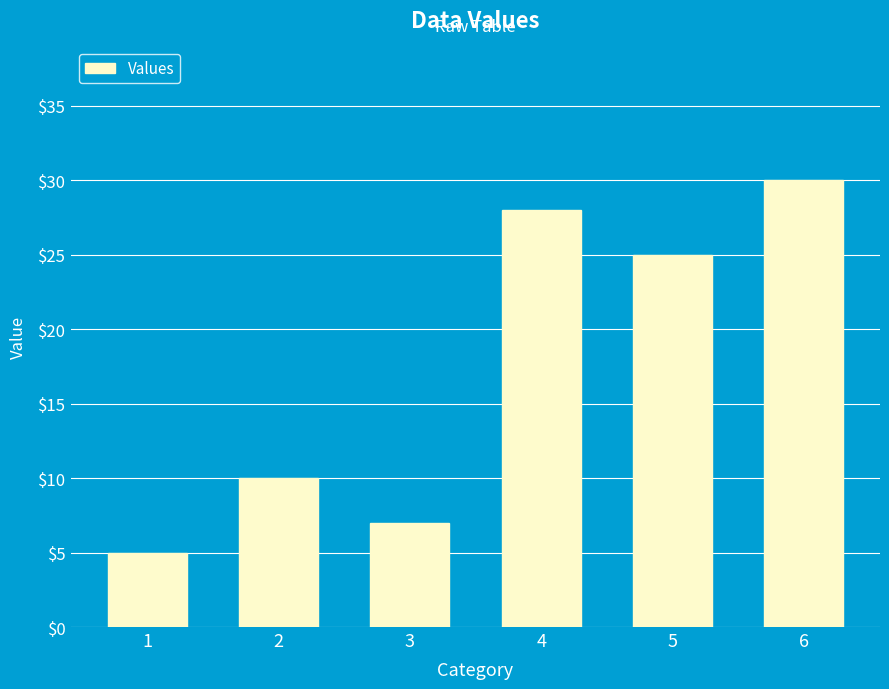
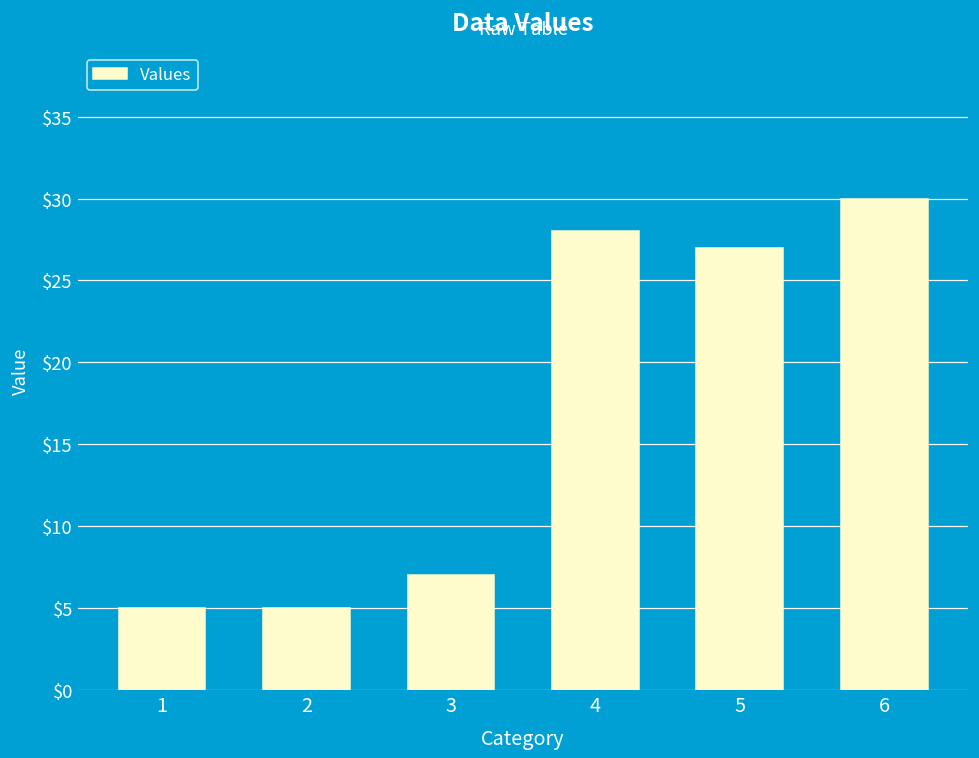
  {
    "1": "$5",
-   "2": "$10",
+   "2": "$5",
    "3": "$7",
    "4": "$28",
-   "5": "$25",
+   "5": "$27",
    "6": "$30"
  }
